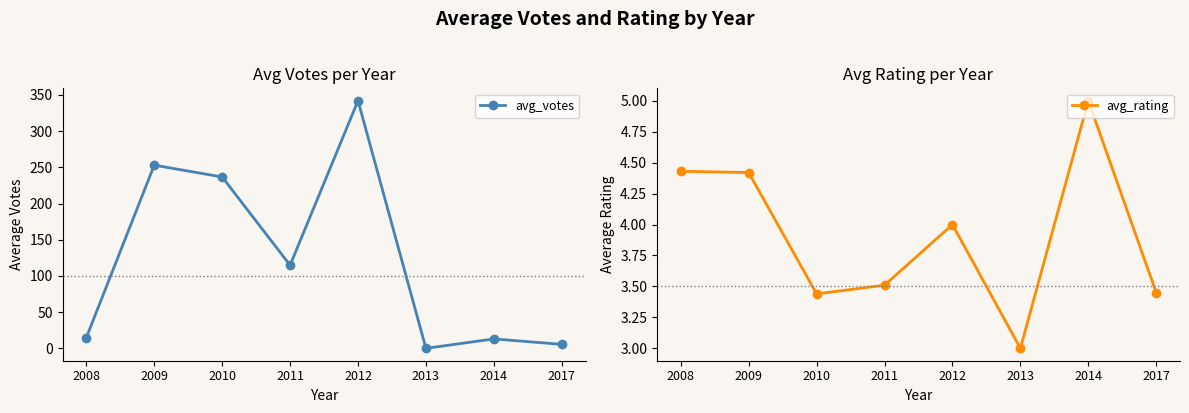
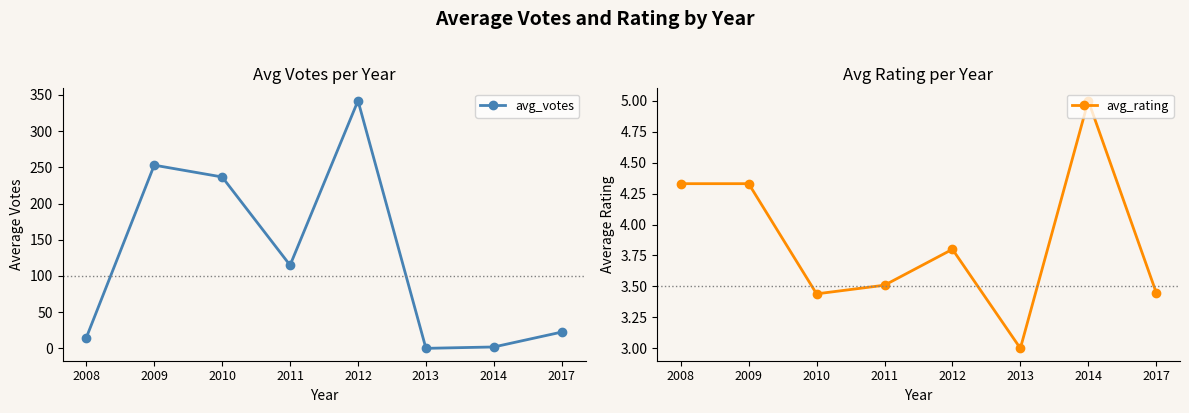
  {
    "Avg Votes per Year": {
      "2008": 10,
      "2009": 250,
      "2010": 240,
      "2011": 110,
      "2012": 340,
      "2013": 0,
-     "2014": 10,
-     "2017": 10
+     "2014": 0,
+     "2017": 20
    },
    "Avg Rating per Year": {
-     "2008": 4.43,
-     "2009": 4.42,
+     "2008": 4.33,
+     "2009": 4.33,
      "2010": 3.44,
      "2011": 3.51,
-     "2012": 4.0,
+     "2012": 3.8,
      "2013": 3.00,
      "2017": 3.45
    }
  }
